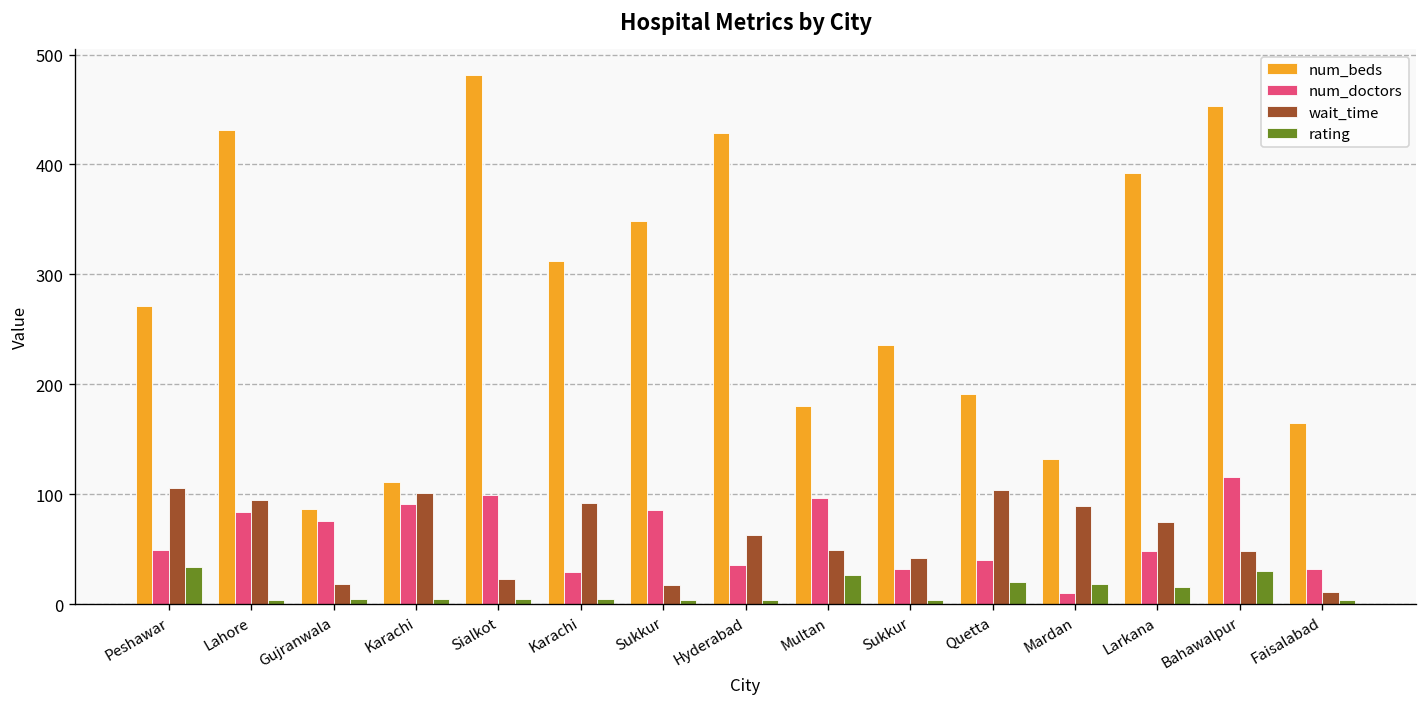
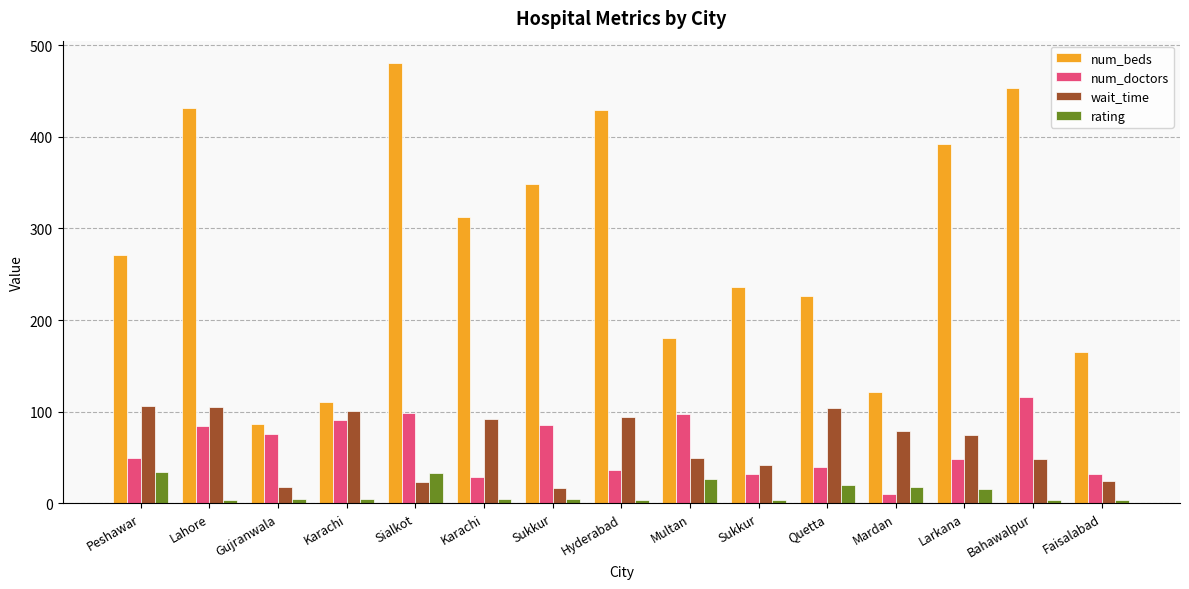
  {
    "num_beds": {
      "Peshawar": 270,
      "Lahore": 430,
      "Gujranwala": 90,
      "Sialkot": 480,
      "Hyderabad": 430,
      "Multan": 180,
-     "Quetta": 190,
-     "Mardan": 130,
+     "Quetta": 230,
+     "Mardan": 120,
      "Larkana": 390,
      "Bahawalpur": 450,
      "Faisalabad": 170
    },
    "num_doctors": {
      "Peshawar": 50,
      "Lahore": 80,
      "Gujranwala": 80,
      "Sialkot": 100,
      "Hyderabad": 40,
      "Multan": 100,
      "Quetta": 40,
      "Mardan": 10,
      "Larkana": 50,
      "Bahawalpur": 120,
      "Faisalabad": 30
    },
    "wait_time": {
      "Peshawar": 110,
-     "Lahore": 100,
+     "Lahore": 110,
      "Gujranwala": 20,
      "Sialkot": 20,
-     "Hyderabad": 60,
+     "Hyderabad": 90,
      "Multan": 50,
      "Quetta": 100,
-     "Mardan": 90,
+     "Mardan": 80,
      "Larkana": 80,
      "Bahawalpur": 50,
-     "Faisalabad": 10
+     "Faisalabad": 20
    },
    "rating": {
      "Peshawar": 30,
      "Lahore": 0,
      "Gujranwala": 0,
-     "Sialkot": 0,
+     "Sialkot": 30,
      "Hyderabad": 0,
      "Multan": 30,
      "Quetta": 20,
      "Mardan": 20,
      "Larkana": 20,
-     "Bahawalpur": 30,
+     "Bahawalpur": 0,
      "Faisalabad": 0
    }
  }
